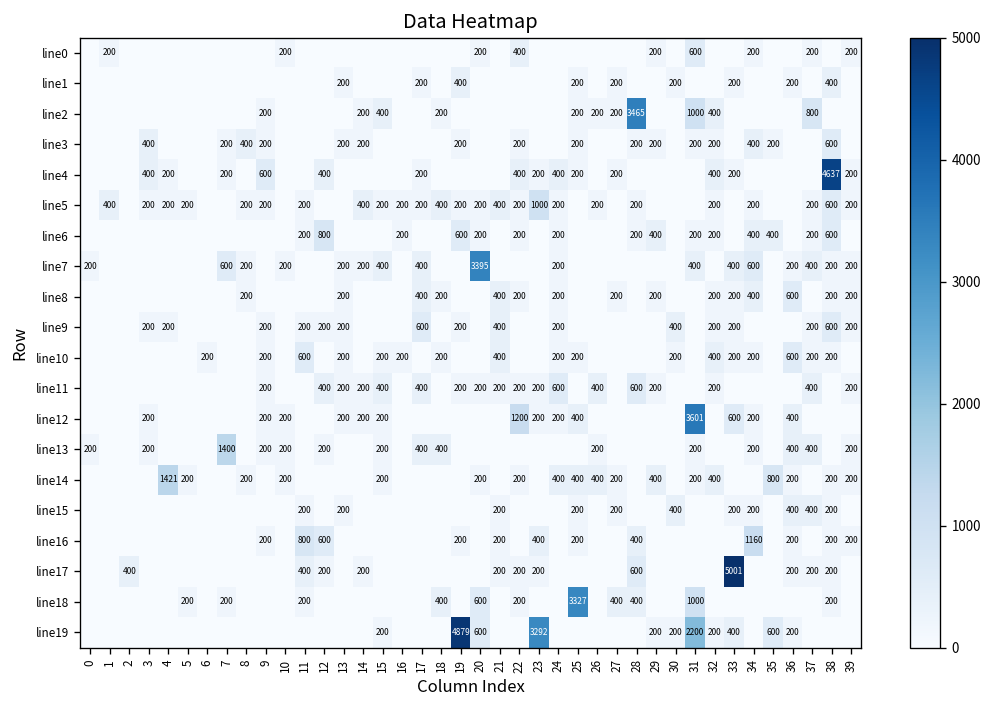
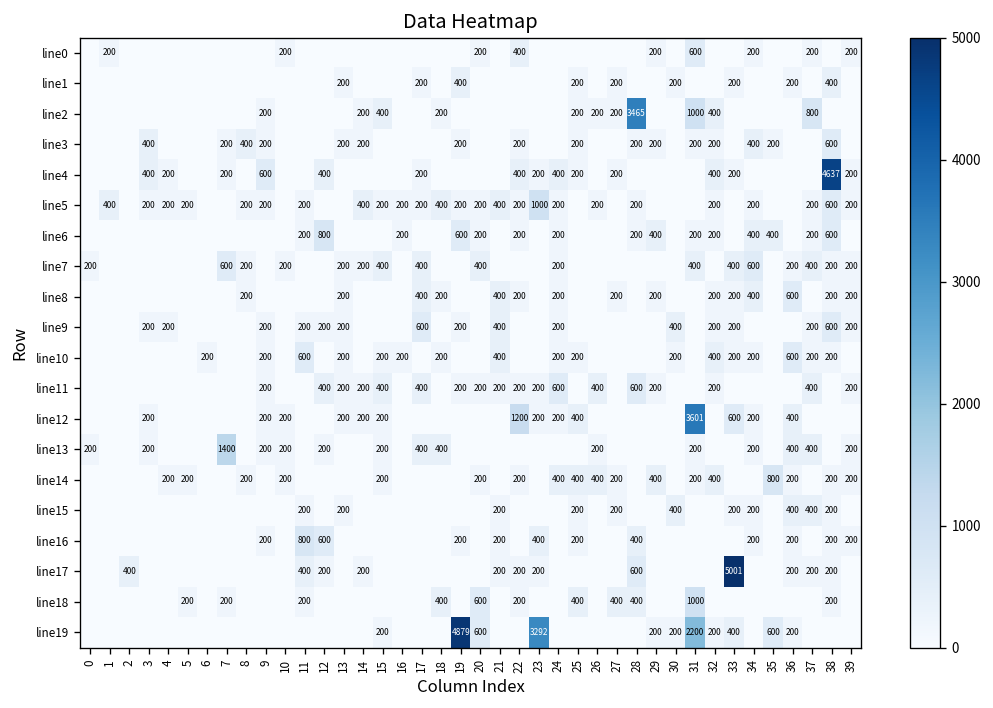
  {
    "line7": {
      "0": 200,
      "7": 600,
      "8": 200,
      "10": 200,
      "13": 200,
      "14": 200,
      "15": 400,
      "17": 400,
-     "20": 3395,
+     "20": 400,
      "24": 200,
      "31": 400,
      "33": 400,
      "34": 600,
      "36": 200,
      "37": 400,
      "38": 200,
      "39": 200
    },
    "line14": {
-     "4": 1421,
+     "4": 200,
      "5": 200,
      "8": 200,
      "10": 200,
      "15": 200,
      "20": 200,
      "22": 200,
      "24": 400,
      "25": 400,
      "26": 400,
      "27": 200,
      "29": 400,
      "31": 200,
      "32": 400,
      "35": 800,
      "36": 200,
      "38": 200,
      "39": 200
    },
    "line16": {
      "9": 200,
      "11": 800,
      "12": 600,
      "19": 200,
      "21": 200,
      "23": 400,
      "25": 200,
      "28": 400,
-     "34": 1160,
+     "34": 200,
      "36": 200,
      "38": 200,
      "39": 200
    },
    "line18": {
      "5": 200,
      "7": 200,
      "11": 200,
      "18": 400,
      "20": 600,
      "22": 200,
-     "25": 3327,
+     "25": 400,
      "27": 400,
      "28": 400,
      "31": 1000,
      "38": 200
    }
  }
